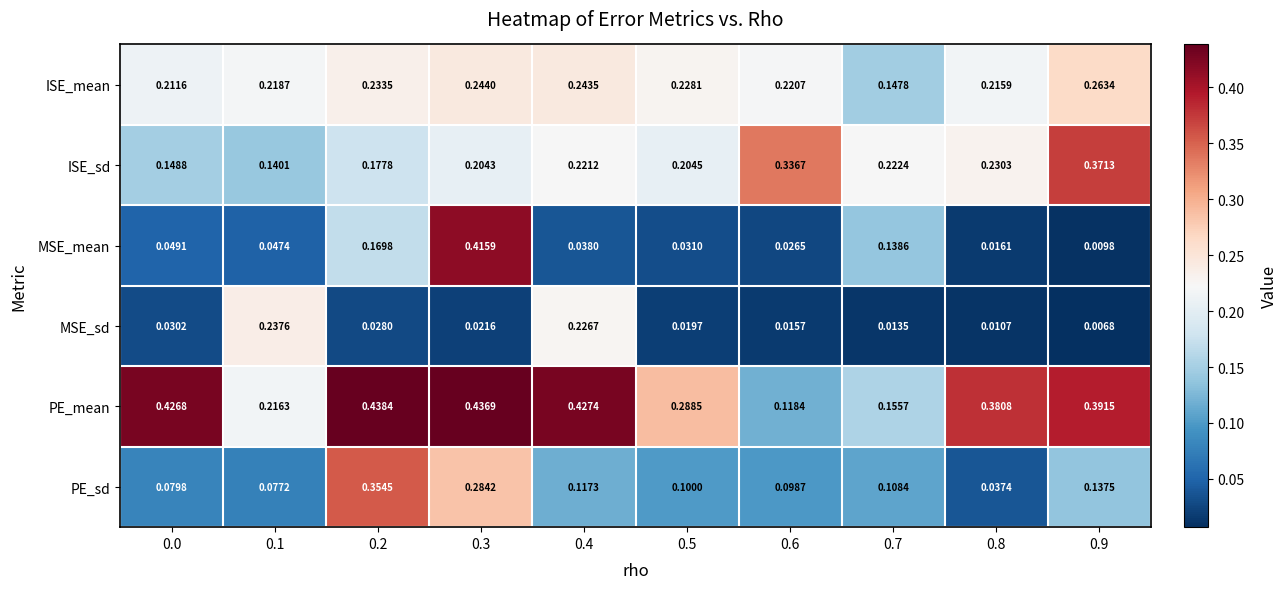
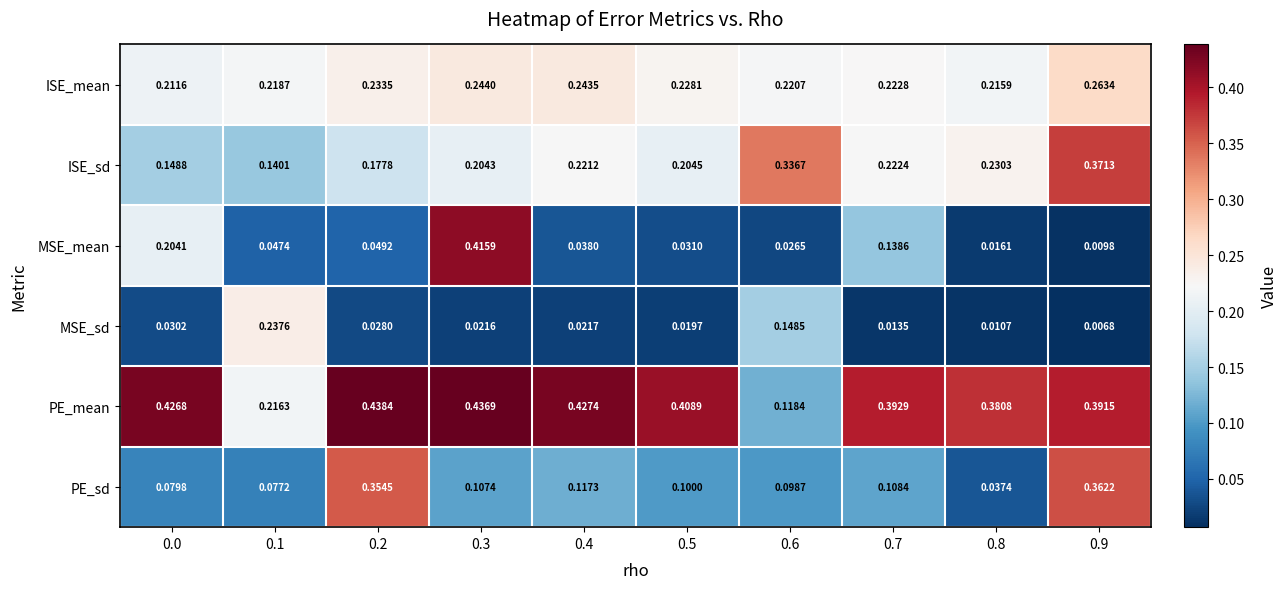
  {
    "ISE_mean": {
      "0.0": 0.2116,
      "0.1": 0.2187,
      "0.2": 0.2335,
      "0.3": 0.2440,
      "0.4": 0.2435,
      "0.5": 0.2281,
      "0.6": 0.2207,
-     "0.7": 0.1478,
+     "0.7": 0.2228,
      "0.8": 0.2159,
      "0.9": 0.2634
    },
    "ISE_sd": {
      "0.0": 0.1488,
      "0.1": 0.1401,
      "0.2": 0.1778,
      "0.3": 0.2043,
      "0.4": 0.2212,
      "0.5": 0.2045,
      "0.6": 0.3367,
      "0.7": 0.2224,
      "0.8": 0.2303,
      "0.9": 0.3713
    },
    "MSE_mean": {
-     "0.0": 0.0491,
+     "0.0": 0.2041,
      "0.1": 0.0474,
-     "0.2": 0.1698,
+     "0.2": 0.0492,
      "0.3": 0.4159,
      "0.4": 0.0380,
      "0.5": 0.0310,
      "0.6": 0.0265,
      "0.7": 0.1386,
      "0.8": 0.0161,
      "0.9": 0.0098
    },
    "MSE_sd": {
      "0.0": 0.0302,
      "0.1": 0.2376,
      "0.2": 0.0280,
      "0.3": 0.0216,
-     "0.4": 0.2267,
+     "0.4": 0.0217,
      "0.5": 0.0197,
-     "0.6": 0.0157,
+     "0.6": 0.1485,
      "0.7": 0.0135,
      "0.8": 0.0107,
      "0.9": 0.0068
    },
    "PE_mean": {
      "0.0": 0.4268,
      "0.1": 0.2163,
      "0.2": 0.4384,
      "0.3": 0.4369,
      "0.4": 0.4274,
-     "0.5": 0.2885,
+     "0.5": 0.4089,
      "0.6": 0.1184,
-     "0.7": 0.1557,
+     "0.7": 0.3929,
      "0.8": 0.3808,
      "0.9": 0.3915
    },
    "PE_sd": {
      "0.0": 0.0798,
      "0.1": 0.0772,
      "0.2": 0.3545,
-     "0.3": 0.2842,
+     "0.3": 0.1074,
      "0.4": 0.1173,
      "0.5": 0.1000,
      "0.6": 0.0987,
      "0.7": 0.1084,
      "0.8": 0.0374,
-     "0.9": 0.1375
+     "0.9": 0.3622
    }
  }
